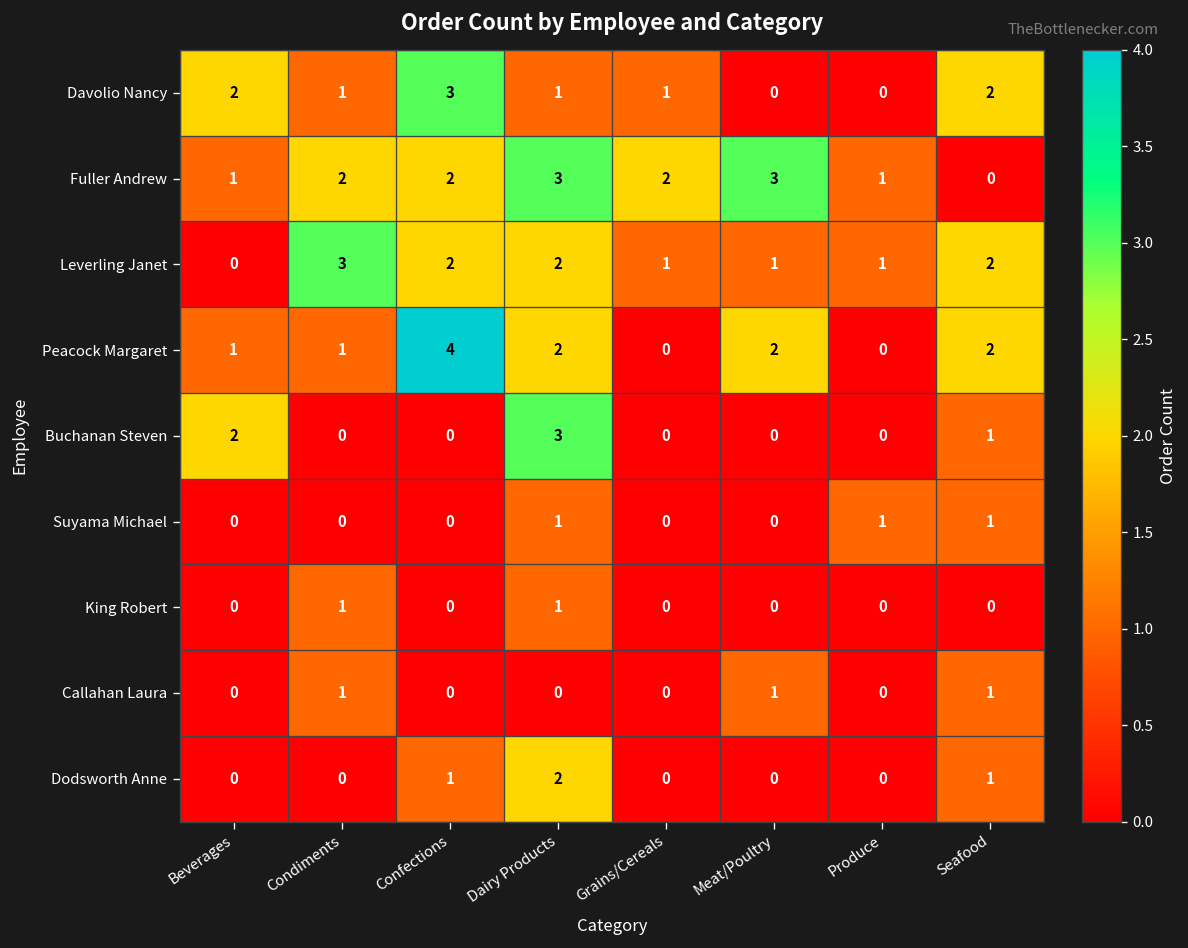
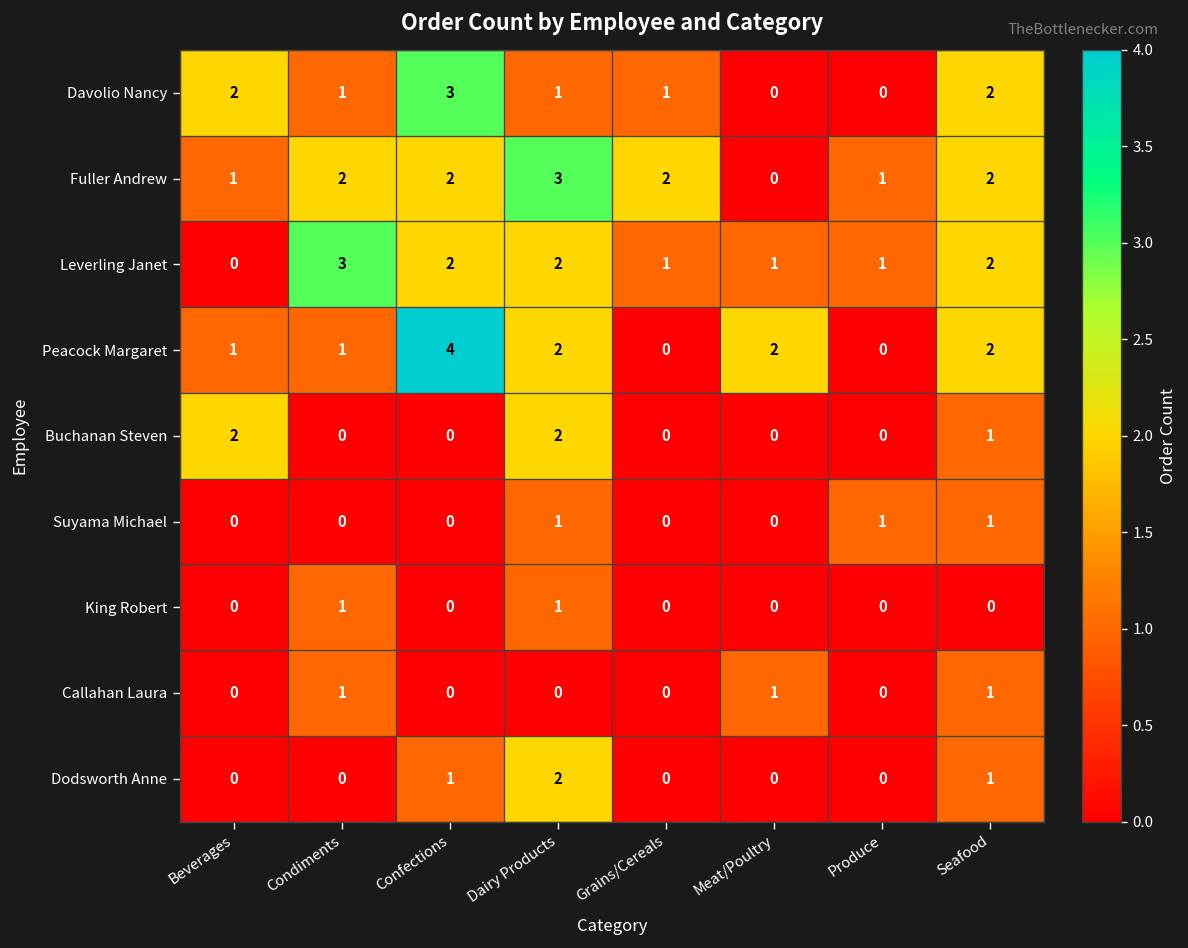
  {
    "Davolio Nancy": {
      "Beverages": 2,
      "Condiments": 1,
      "Confections": 3,
      "Dairy Products": 1,
      "Grains/Cereals": 1,
      "Meat/Poultry": 0,
      "Produce": 0,
      "Seafood": 2
    },
    "Fuller Andrew": {
      "Beverages": 1,
      "Condiments": 2,
      "Confections": 2,
      "Dairy Products": 3,
      "Grains/Cereals": 2,
-     "Meat/Poultry": 3,
+     "Meat/Poultry": 0,
      "Produce": 1,
-     "Seafood": 0
+     "Seafood": 2
    },
    "Leverling Janet": {
      "Beverages": 0,
      "Condiments": 3,
      "Confections": 2,
      "Dairy Products": 2,
      "Grains/Cereals": 1,
      "Meat/Poultry": 1,
      "Produce": 1,
      "Seafood": 2
    },
    "Peacock Margaret": {
      "Beverages": 1,
      "Condiments": 1,
      "Confections": 4,
      "Dairy Products": 2,
      "Grains/Cereals": 0,
      "Meat/Poultry": 2,
      "Produce": 0,
      "Seafood": 2
    },
    "Buchanan Steven": {
      "Beverages": 2,
      "Condiments": 0,
      "Confections": 0,
-     "Dairy Products": 3,
+     "Dairy Products": 2,
      "Grains/Cereals": 0,
      "Meat/Poultry": 0,
      "Produce": 0,
      "Seafood": 1
    },
    "Suyama Michael": {
      "Beverages": 0,
      "Condiments": 0,
      "Confections": 0,
      "Dairy Products": 1,
      "Grains/Cereals": 0,
      "Meat/Poultry": 0,
      "Produce": 1,
      "Seafood": 1
    },
    "King Robert": {
      "Beverages": 0,
      "Condiments": 1,
      "Confections": 0,
      "Dairy Products": 1,
      "Grains/Cereals": 0,
      "Meat/Poultry": 0,
      "Produce": 0,
      "Seafood": 0
    },
    "Callahan Laura": {
      "Beverages": 0,
      "Condiments": 1,
      "Confections": 0,
      "Dairy Products": 0,
      "Grains/Cereals": 0,
      "Meat/Poultry": 1,
      "Produce": 0,
      "Seafood": 1
    },
    "Dodsworth Anne": {
      "Beverages": 0,
      "Condiments": 0,
      "Confections": 1,
      "Dairy Products": 2,
      "Grains/Cereals": 0,
      "Meat/Poultry": 0,
      "Produce": 0,
      "Seafood": 1
    }
  }
